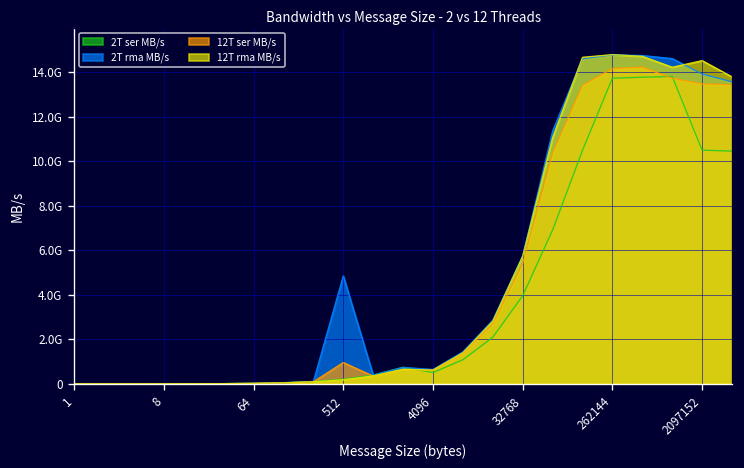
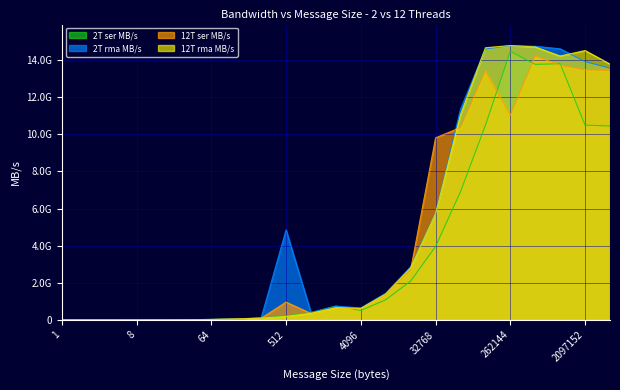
  {
    "2T ser MB/s": {
      "32768": 4000000000,
-     "262144": 13700000000,
+     "262144": 14500000000,
      "2097152": 10500000000
    },
    "2T rma MB/s": {
      "512": 4800000000,
      "2097152": 13900000000
    },
    "12T ser MB/s": {
      "512": 1000000000,
-     "32768": 5400000000,
-     "262144": 14200000000,
+     "32768": 9800000000,
+     "262144": 11000000000,
      "2097152": 13500000000
    },
    "12T rma MB/s": {
      "2097152": 14500000000
    }
  }
